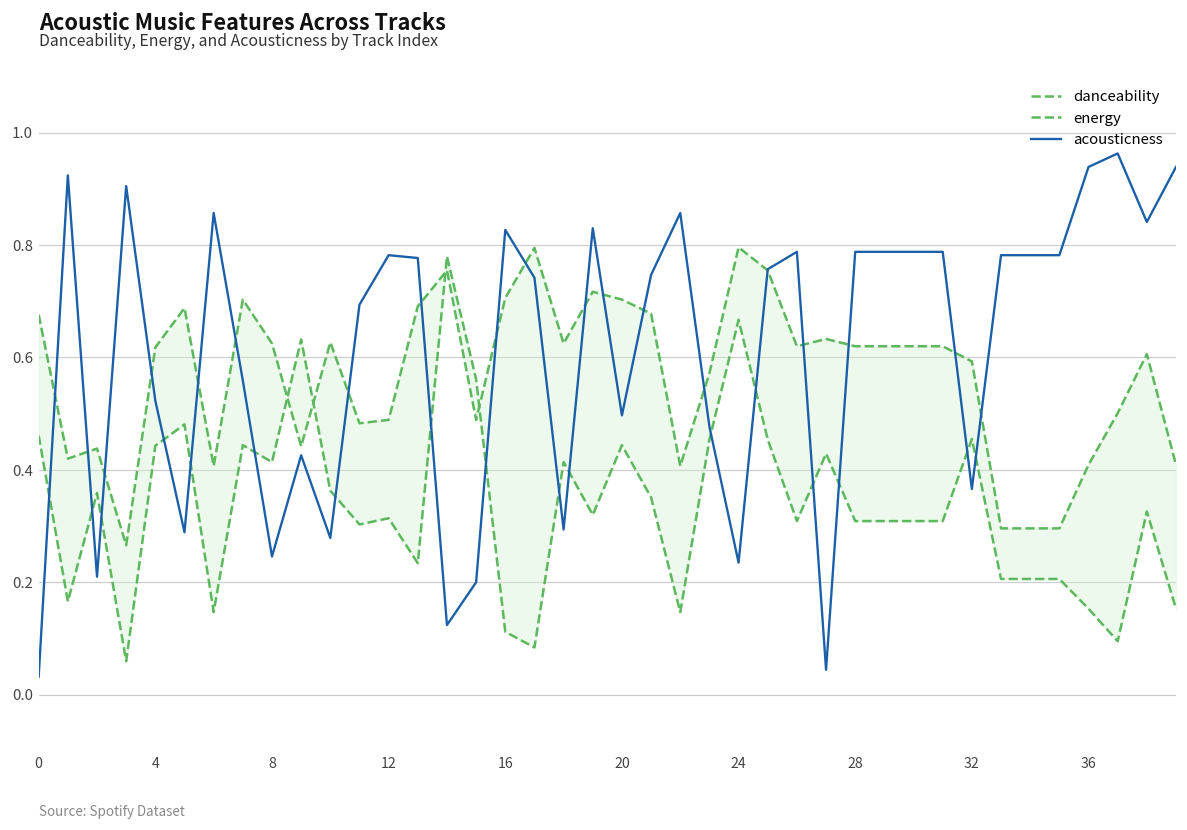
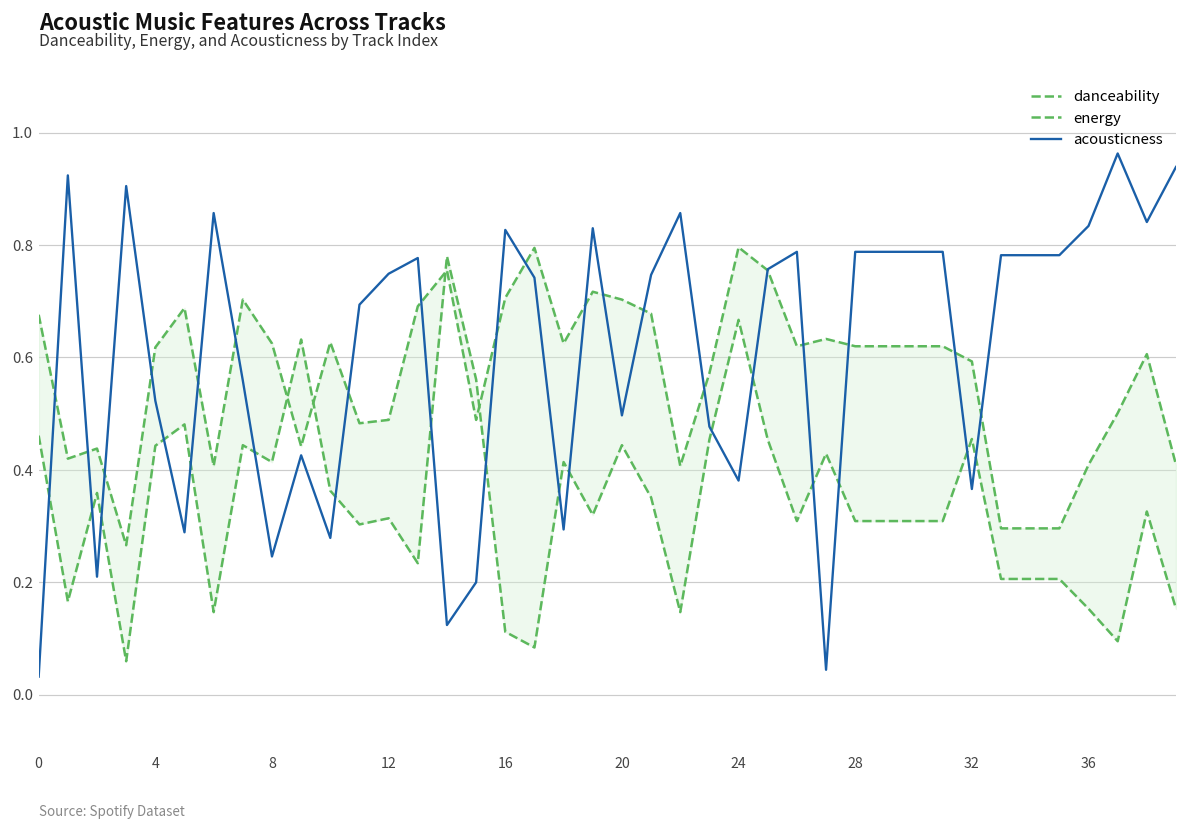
  {
    "acousticness": {
      "0": 0.03,
      "4": 0.52,
      "8": 0.25,
-     "12": 0.78,
+     "12": 0.75,
      "16": 0.83,
      "20": 0.50,
-     "24": 0.24,
+     "24": 0.38,
      "28": 0.79,
      "32": 0.37,
-     "36": 0.94
+     "36": 0.83
    }
  }
